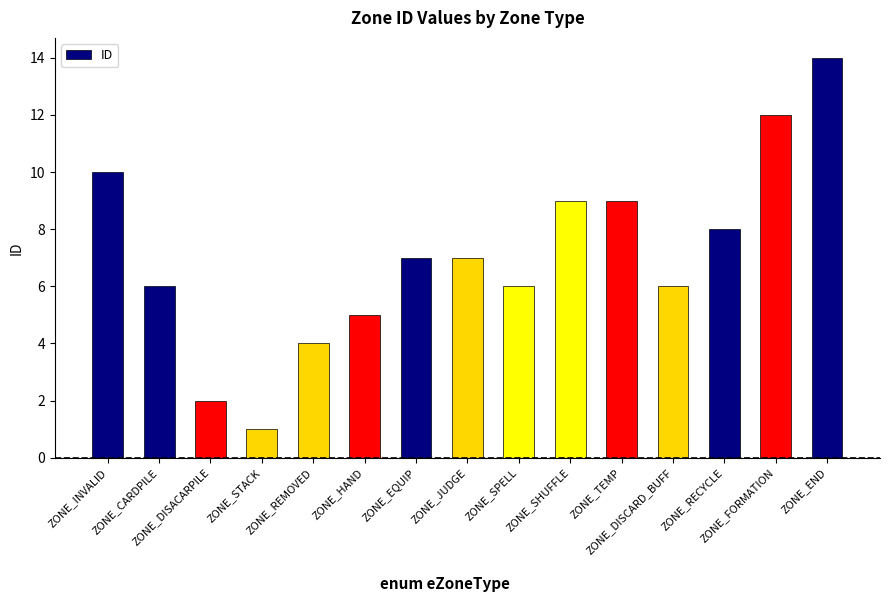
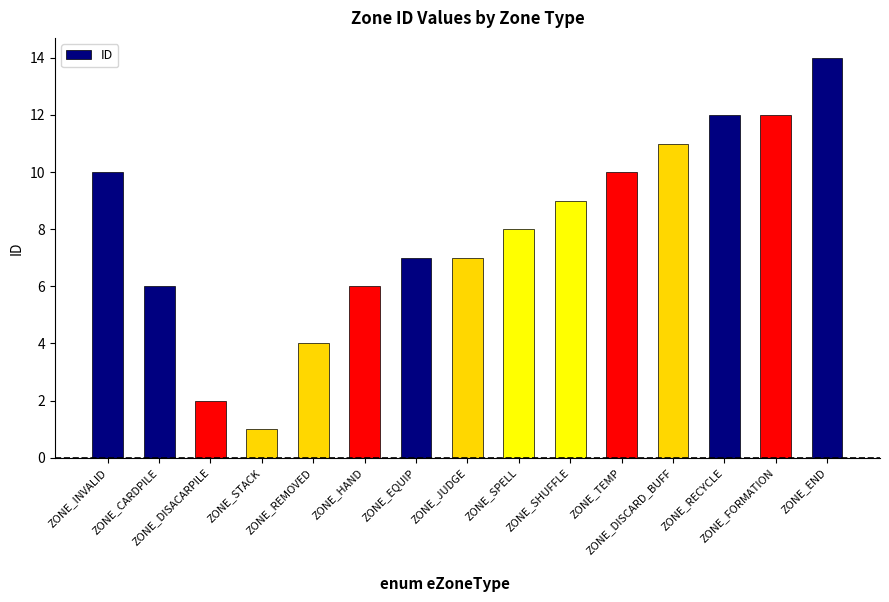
  {
    "ZONE_INVALID": 10,
    "ZONE_CARDPILE": 6,
    "ZONE_DISACARPILE": 2,
    "ZONE_STACK": 1,
    "ZONE_REMOVED": 4,
-   "ZONE_HAND": 5,
+   "ZONE_HAND": 6,
    "ZONE_EQUIP": 7,
    "ZONE_JUDGE": 7,
-   "ZONE_SPELL": 6,
+   "ZONE_SPELL": 8,
    "ZONE_SHUFFLE": 9,
-   "ZONE_TEMP": 9,
-   "ZONE_DISCARD_BUFF": 6,
-   "ZONE_RECYCLE": 8,
+   "ZONE_TEMP": 10,
+   "ZONE_DISCARD_BUFF": 11,
+   "ZONE_RECYCLE": 12,
    "ZONE_FORMATION": 12,
    "ZONE_END": 14
  }
